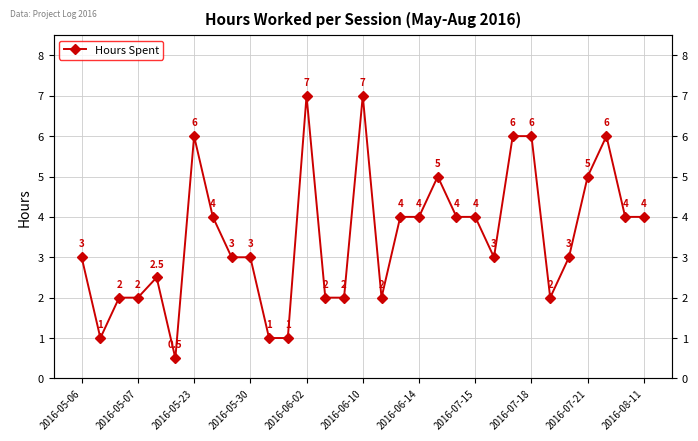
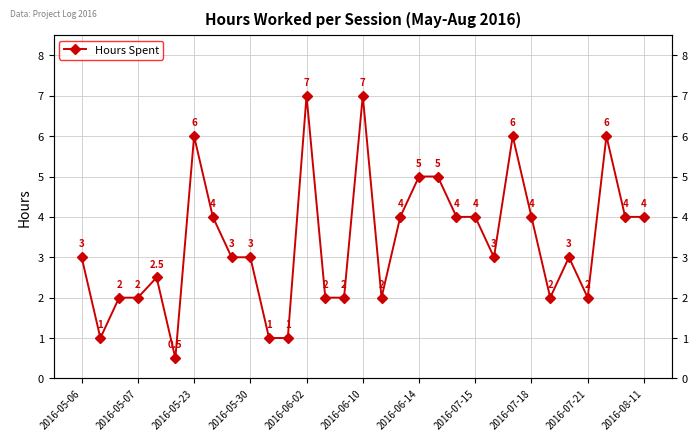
  {
    "2016-05-07": 2,
    "2016-05-23": 6,
    "2016-06-02": 7,
    "2016-06-10": 7,
-   "2016-06-14": 4,
+   "2016-06-14": 5,
    "2016-07-15": 4,
-   "2016-07-18": 6,
-   "2016-07-21": 5,
+   "2016-07-18": 4,
+   "2016-07-21": 2,
    "2016-08-11": 4
  }
